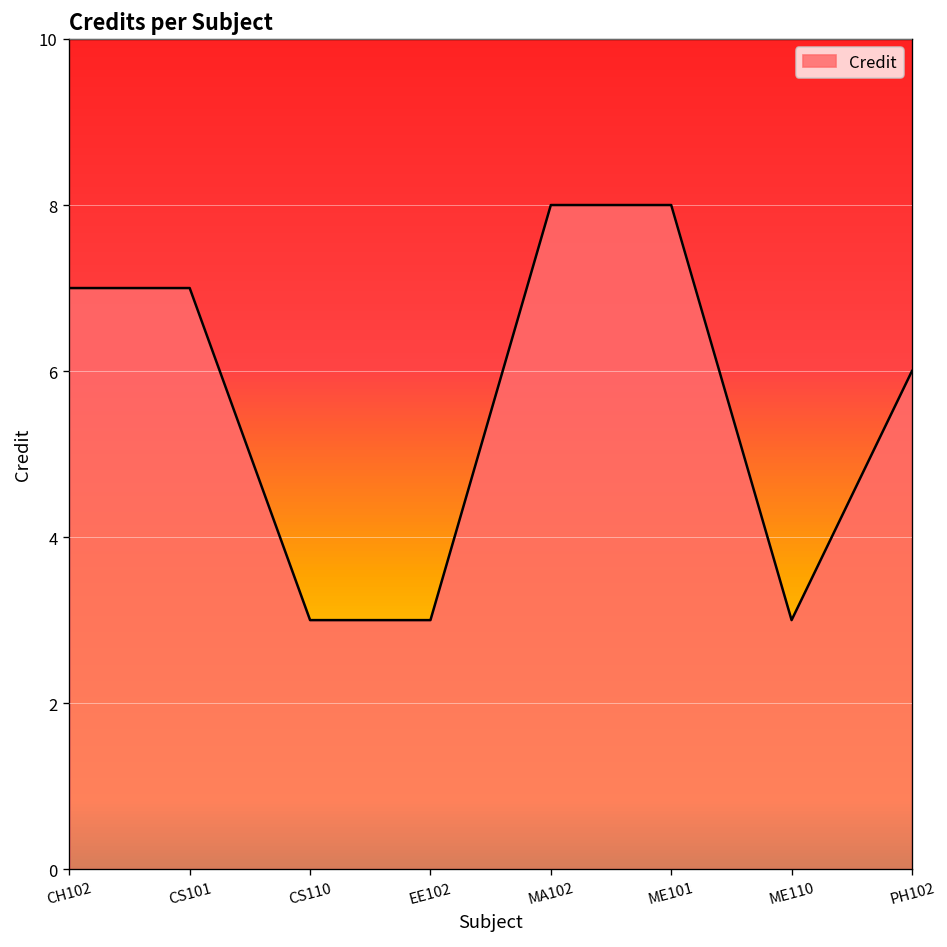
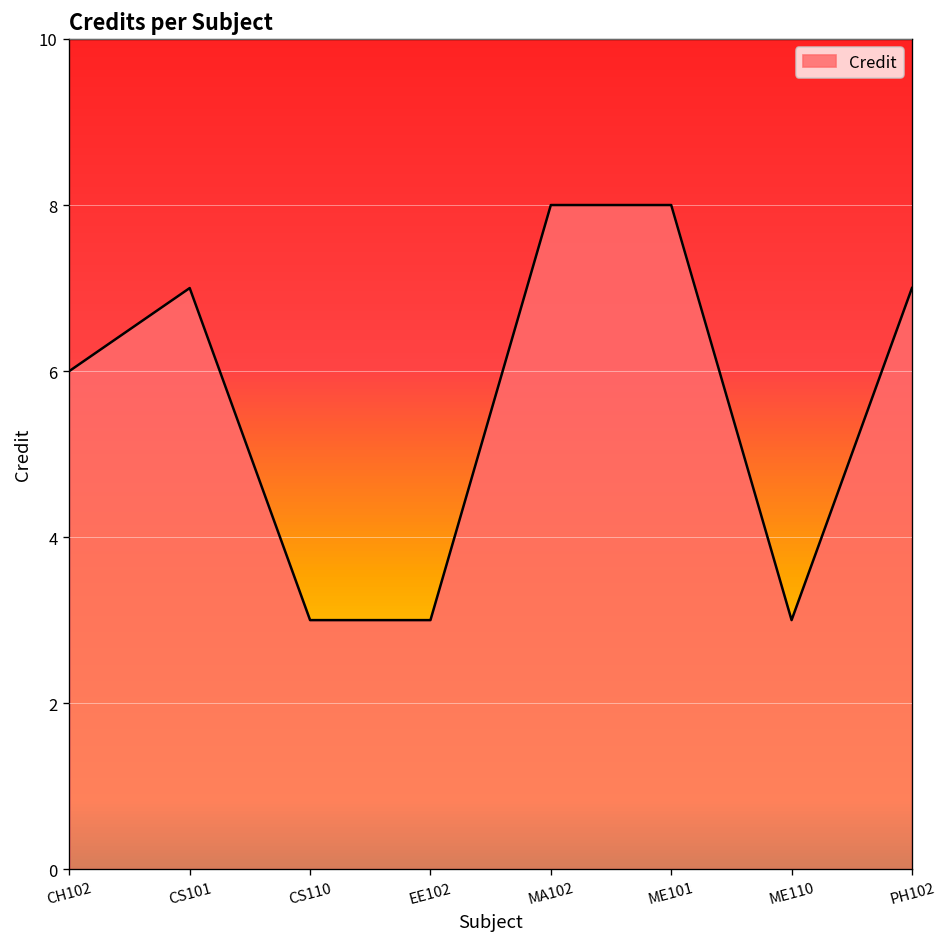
  {
-   "CH102": 7,
+   "CH102": 6,
    "CS101": 7,
    "CS110": 3,
    "EE102": 3,
    "MA102": 8,
    "ME101": 8,
    "ME110": 3,
-   "PH102": 6
+   "PH102": 7
  }
